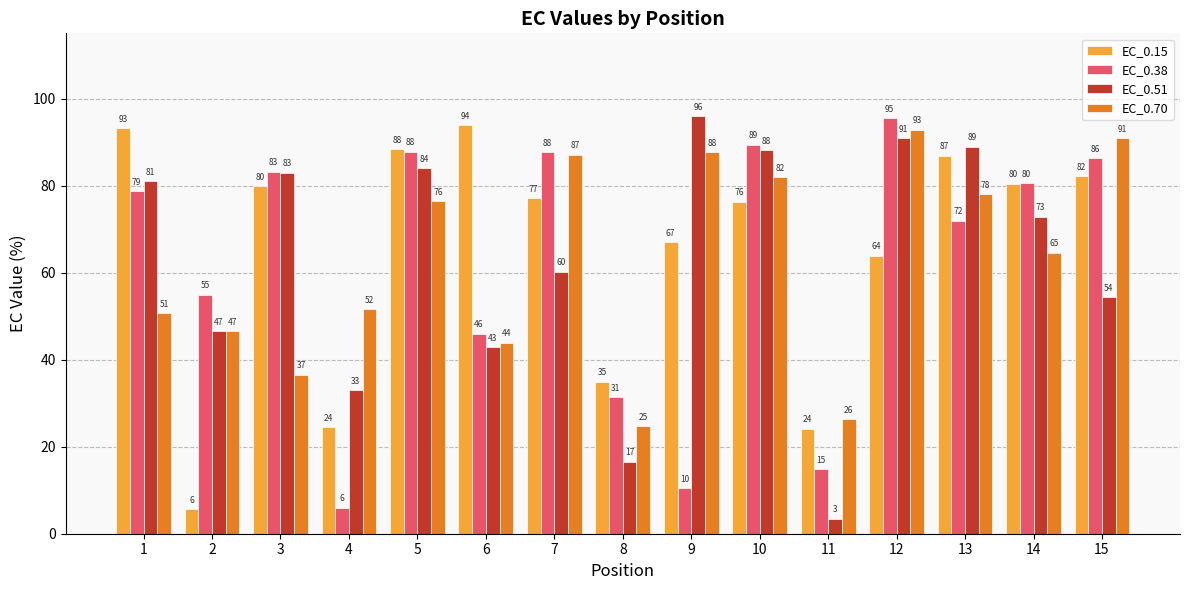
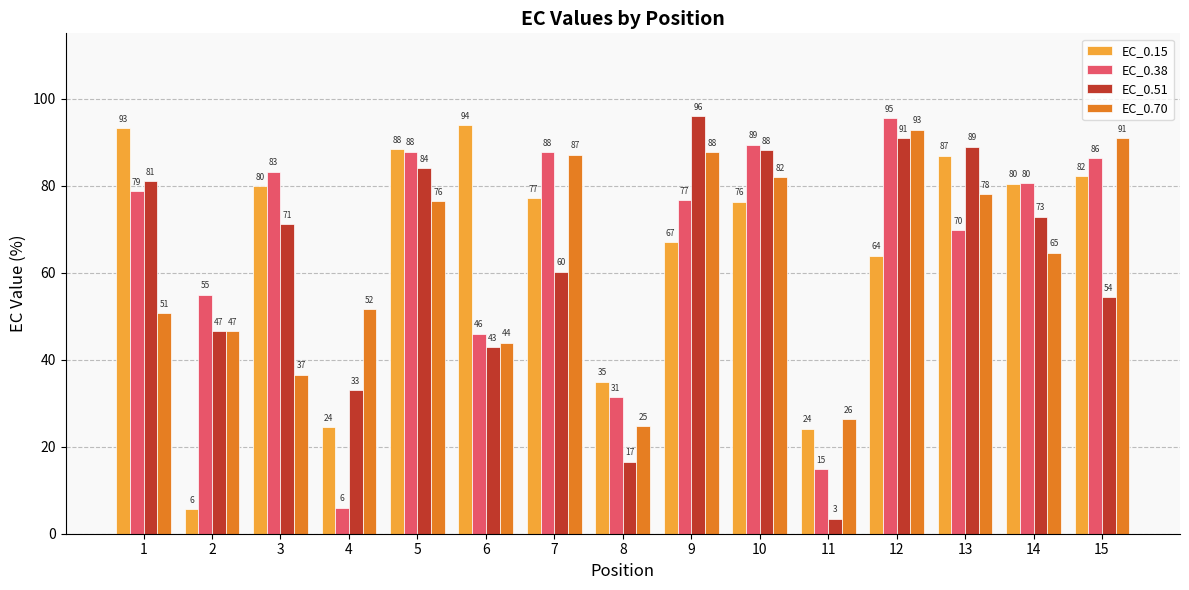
  {
    "EC_0.38": {
      "1": 79,
      "2": 55,
      "3": 83,
      "4": 6,
      "5": 88,
      "6": 46,
      "7": 88,
      "8": 31,
-     "9": 10,
+     "9": 77,
      "10": 89,
      "11": 15,
      "12": 95,
-     "13": 72,
+     "13": 70,
      "14": 80,
      "15": 86
    },
    "EC_0.51": {
      "1": 81,
      "2": 47,
-     "3": 83,
+     "3": 71,
      "4": 33,
      "5": 84,
      "6": 43,
      "7": 60,
      "8": 17,
      "9": 96,
      "10": 88,
      "11": 3,
      "12": 91,
      "13": 89,
      "14": 73,
      "15": 54
    }
  }
